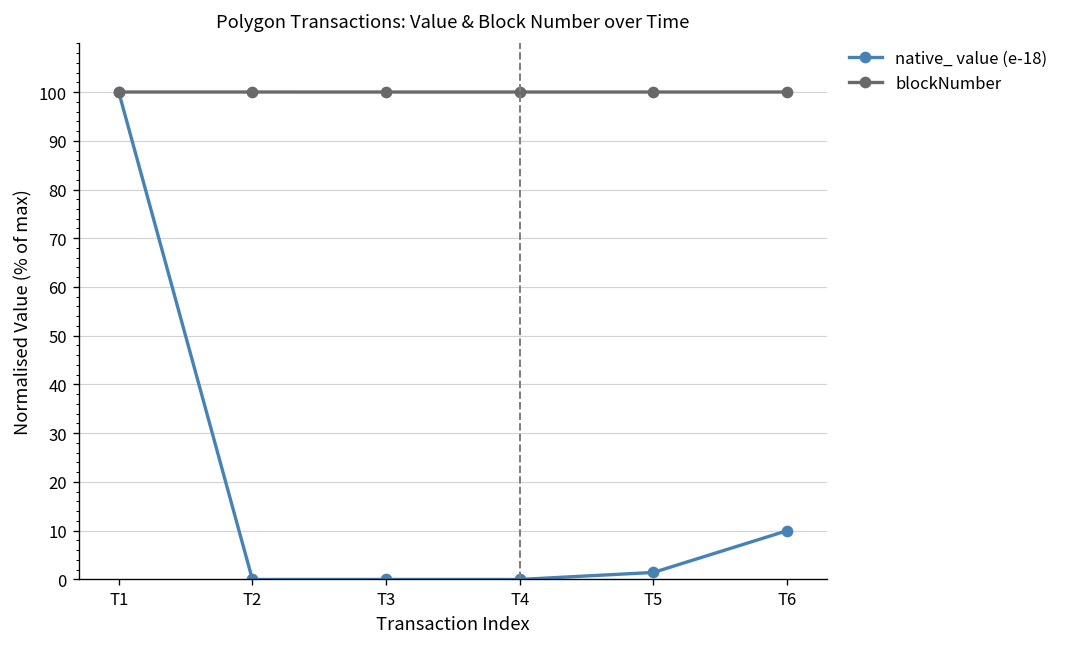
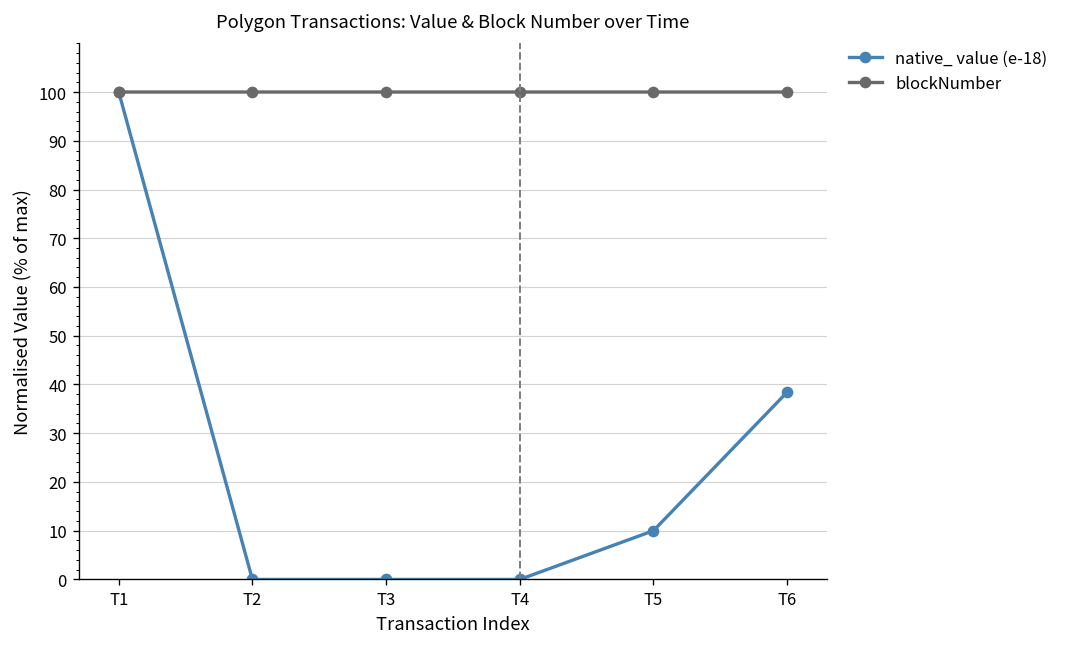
  {
    "native_ value (e-18)": {
      "T2": 0,
      "T3": 0,
      "T4": 0,
-     "T5": 1,
-     "T6": 10
+     "T5": 10,
+     "T6": 38
    },
    "blockNumber": {
      "T2": 100,
      "T3": 100,
      "T4": 100,
      "T5": 100,
      "T6": 100
    }
  }
